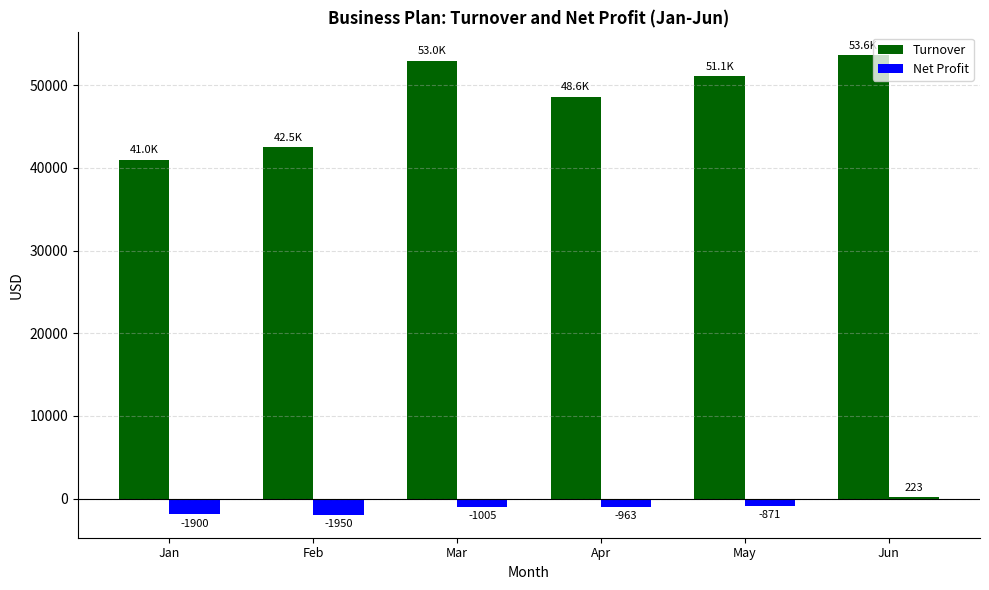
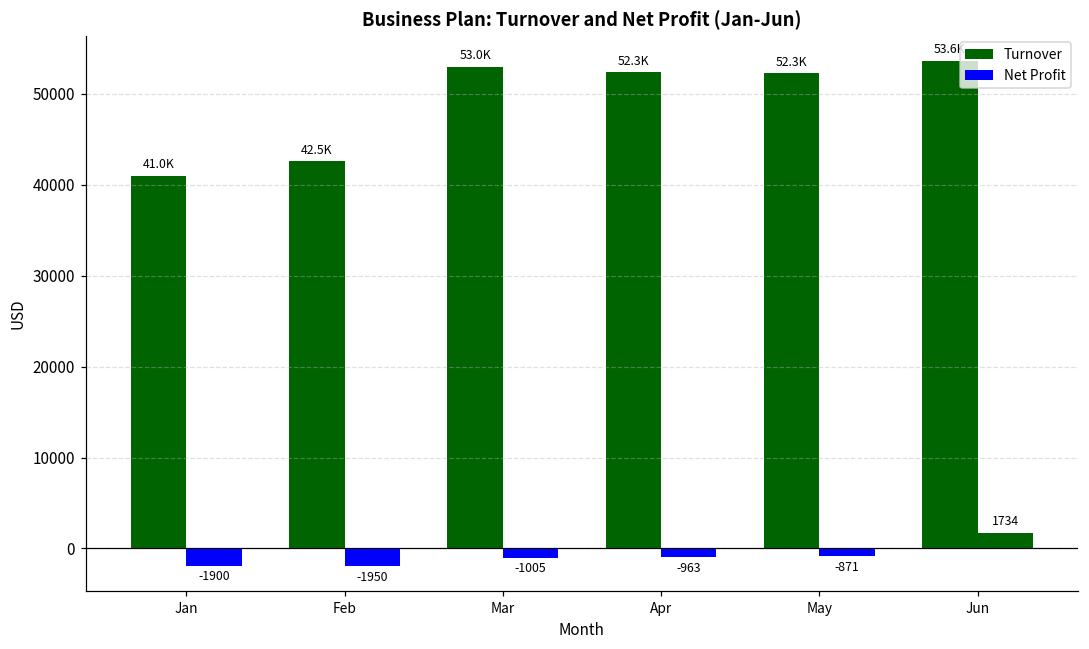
  {
    "Turnover": {
      "Jan": "41.0K",
      "Feb": "42.5K",
      "Mar": "53.0K",
-     "Apr": "48.6K",
-     "May": "51.1K"
+     "Apr": "52.3K",
+     "May": "52.3K"
    },
    "Net Profit": {
      "Jan": "-1900",
      "Feb": "-1950",
      "Mar": "-1005",
      "Apr": "-963",
      "May": "-871",
-     "Jun": "223"
+     "Jun": "1734"
    }
  }
